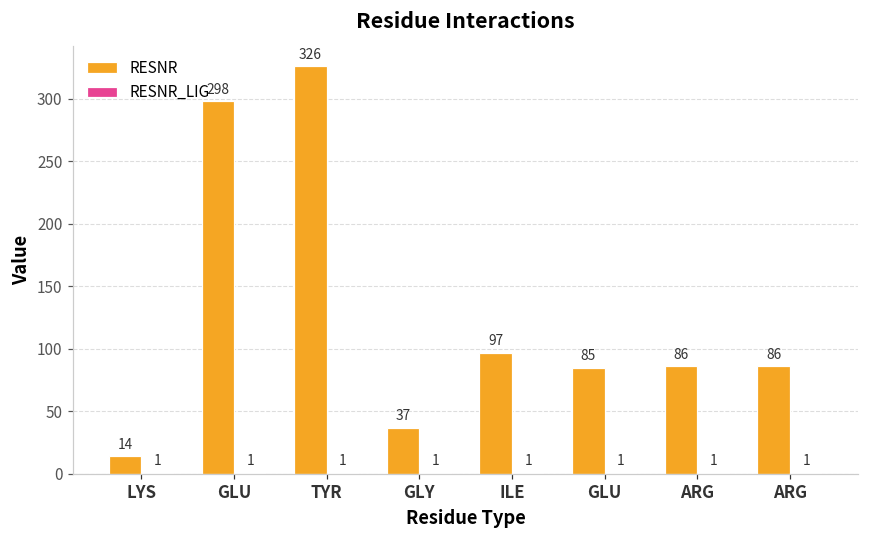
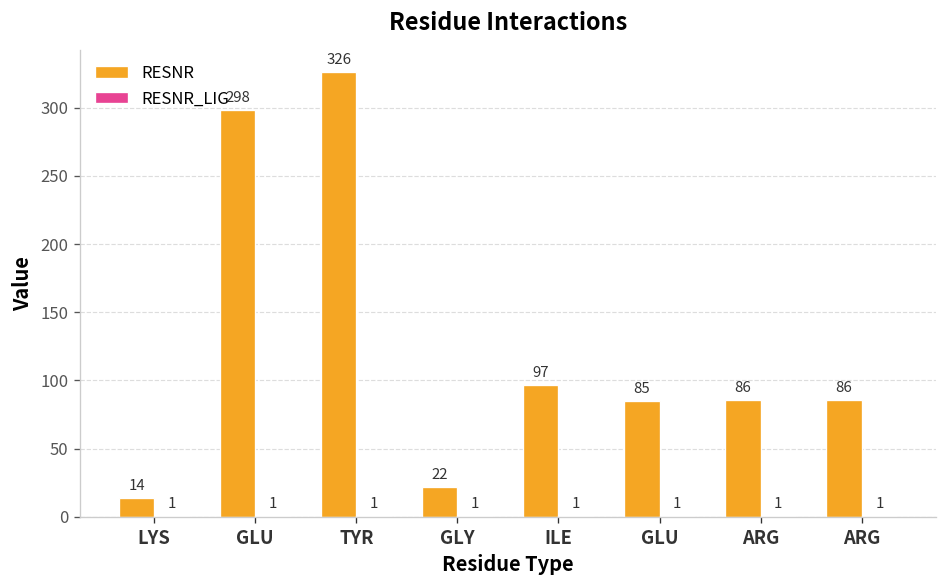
  {
    "RESNR": {
      "LYS": 14,
      "TYR": 326,
-     "GLY": 37,
+     "GLY": 22,
      "ILE": 97
    },
    "RESNR_LIG": {
      "LYS": 1,
      "TYR": 1,
      "GLY": 1,
      "ILE": 1
    }
  }
